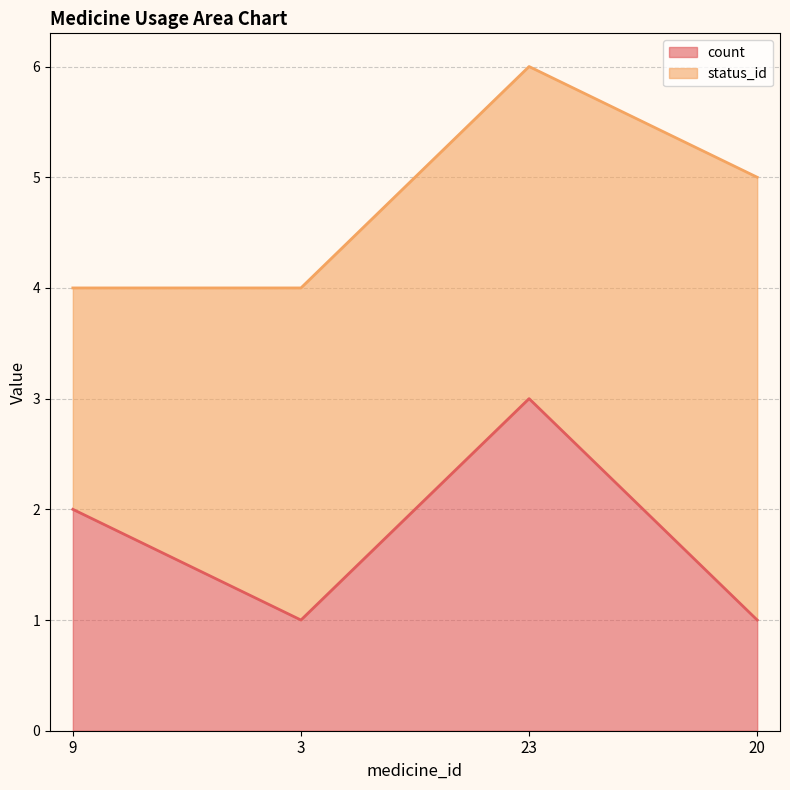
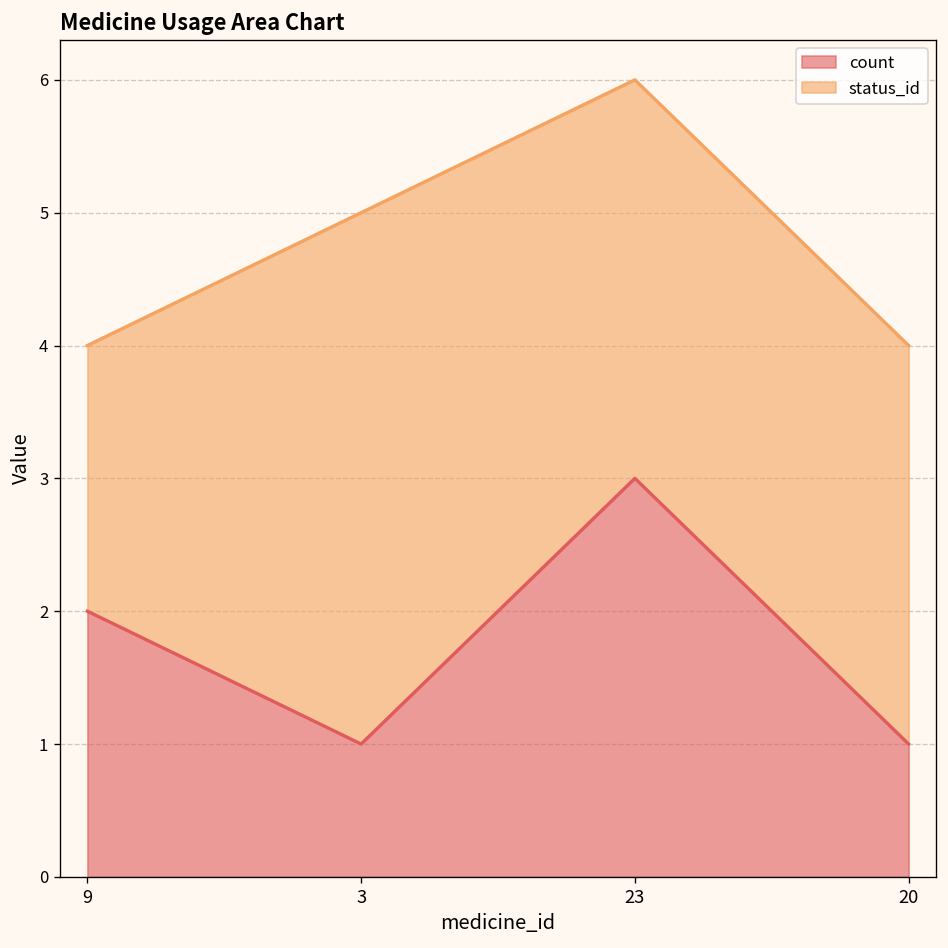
  {
    "count": {
      "9": 2,
      "3": 1,
      "23": 3,
      "20": 1
    },
    "status_id": {
      "9": 2,
-     "3": 3,
+     "3": 4,
      "23": 3,
-     "20": 4
+     "20": 3
    }
  }
